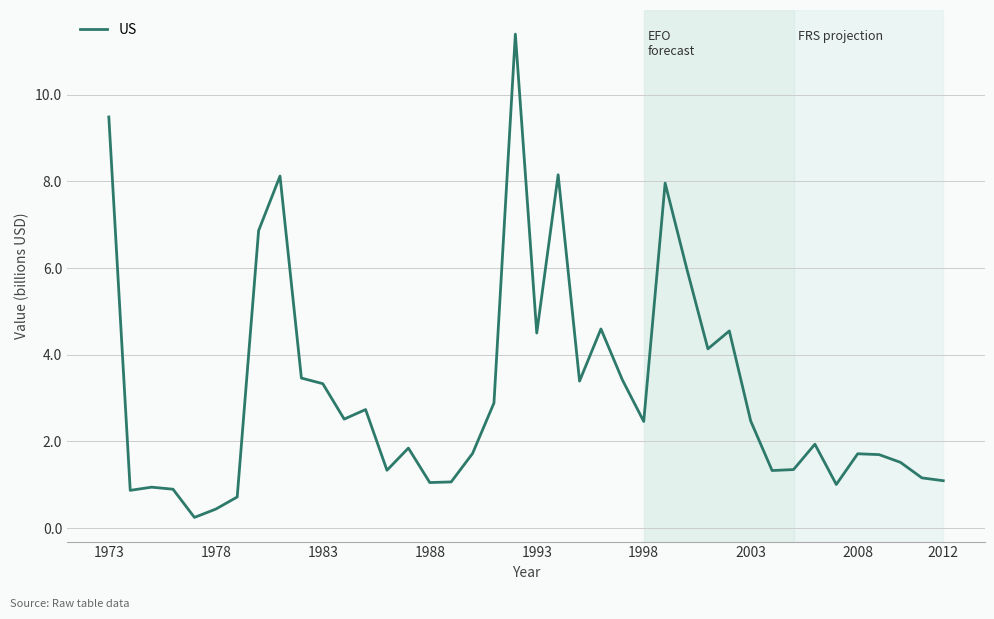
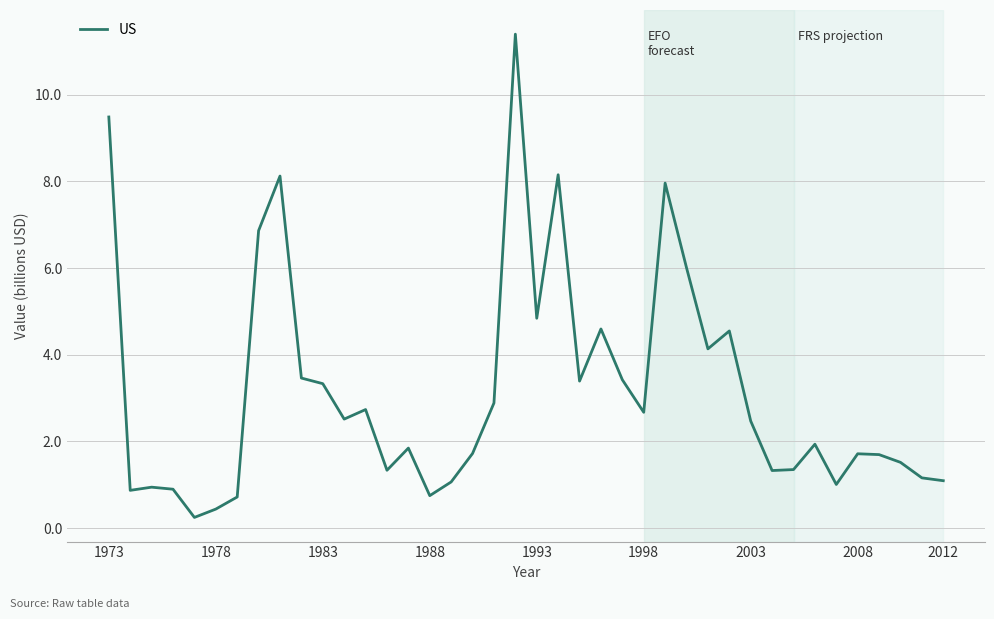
  {
    "1973": 9.5,
    "1978": 0.4,
    "1983": 3.3,
-   "1988": 1.1,
-   "1993": 4.5,
-   "1998": 2.5,
+   "1988": 0.7,
+   "1993": 4.8,
+   "1998": 2.7,
    "2003": 2.5,
    "2008": 1.7,
    "2012": 1.1
  }
